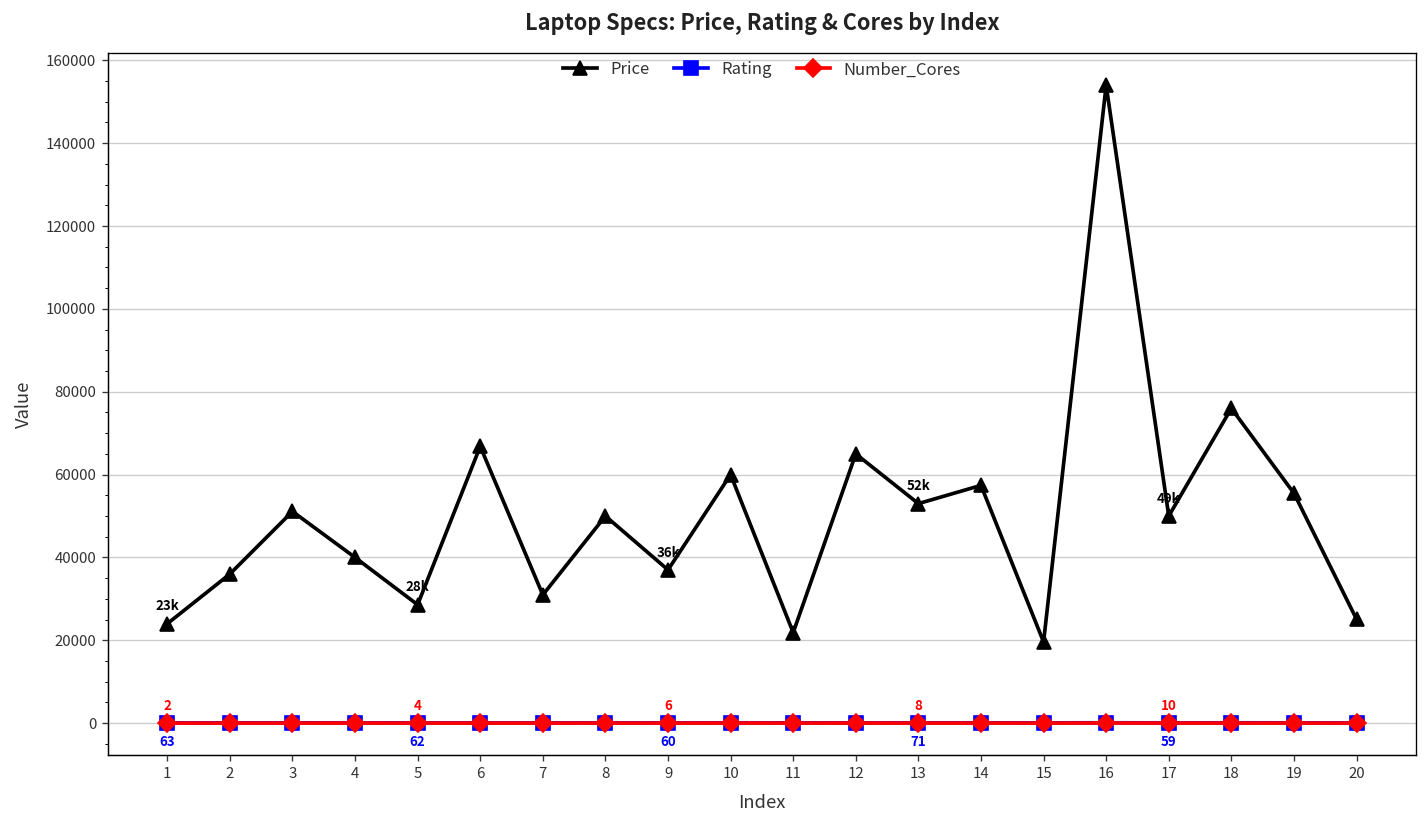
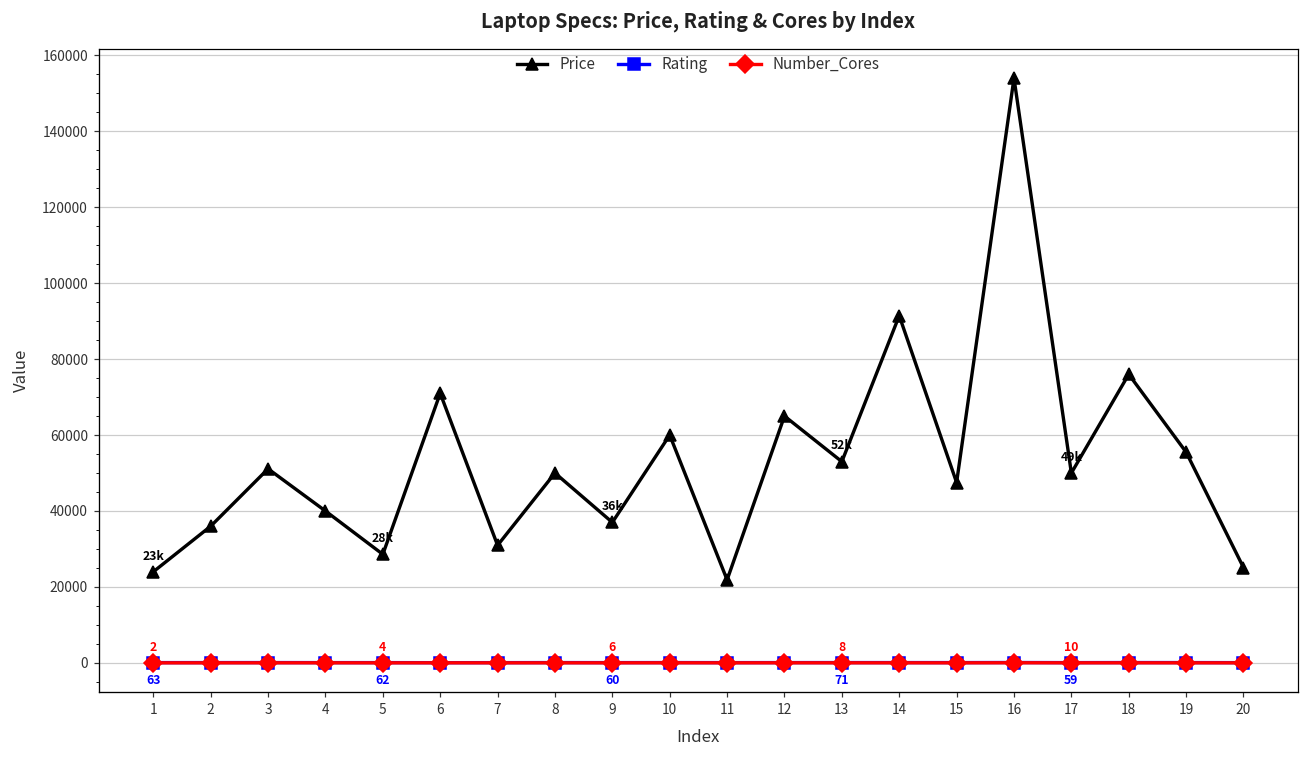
  {
    "Price": {
      "2": 36000,
      "3": 51000,
      "4": 40000,
-     "6": 67000,
+     "6": 71000,
      "7": 31000,
      "8": 50000,
      "10": 60000,
      "11": 22000,
      "12": 65000,
-     "14": 57000,
-     "15": 20000,
+     "14": 91000,
+     "15": 47000,
      "16": 154000,
      "18": 76000,
      "19": 55000,
      "20": 25000
    }
  }
